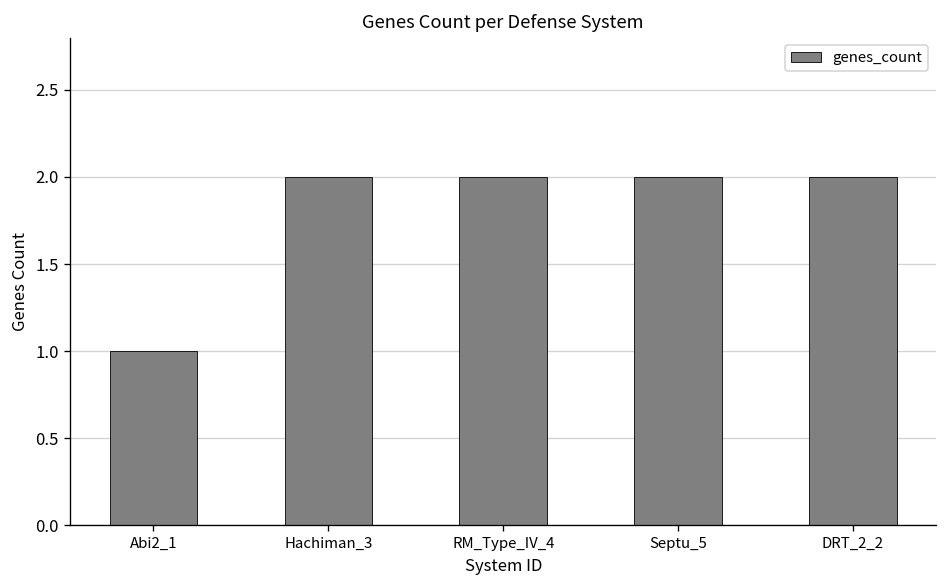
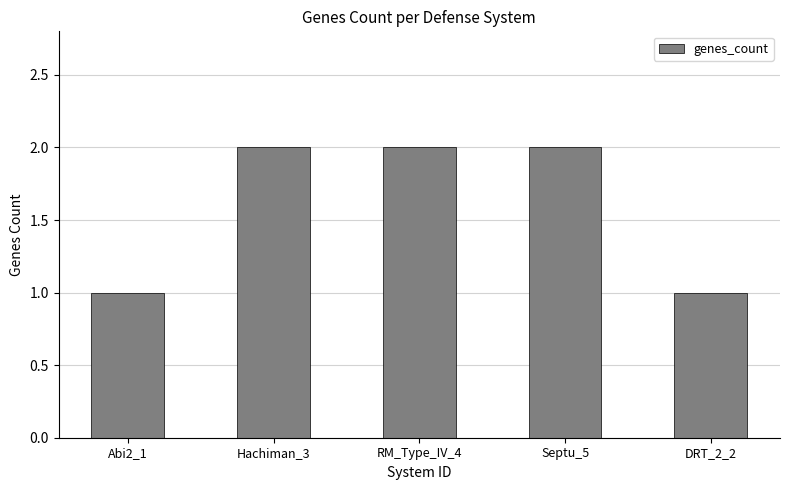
  {
    "Abi2_1": 1,
    "Hachiman_3": 2,
    "RM_Type_IV_4": 2,
    "Septu_5": 2,
-   "DRT_2_2": 2
+   "DRT_2_2": 1
  }
